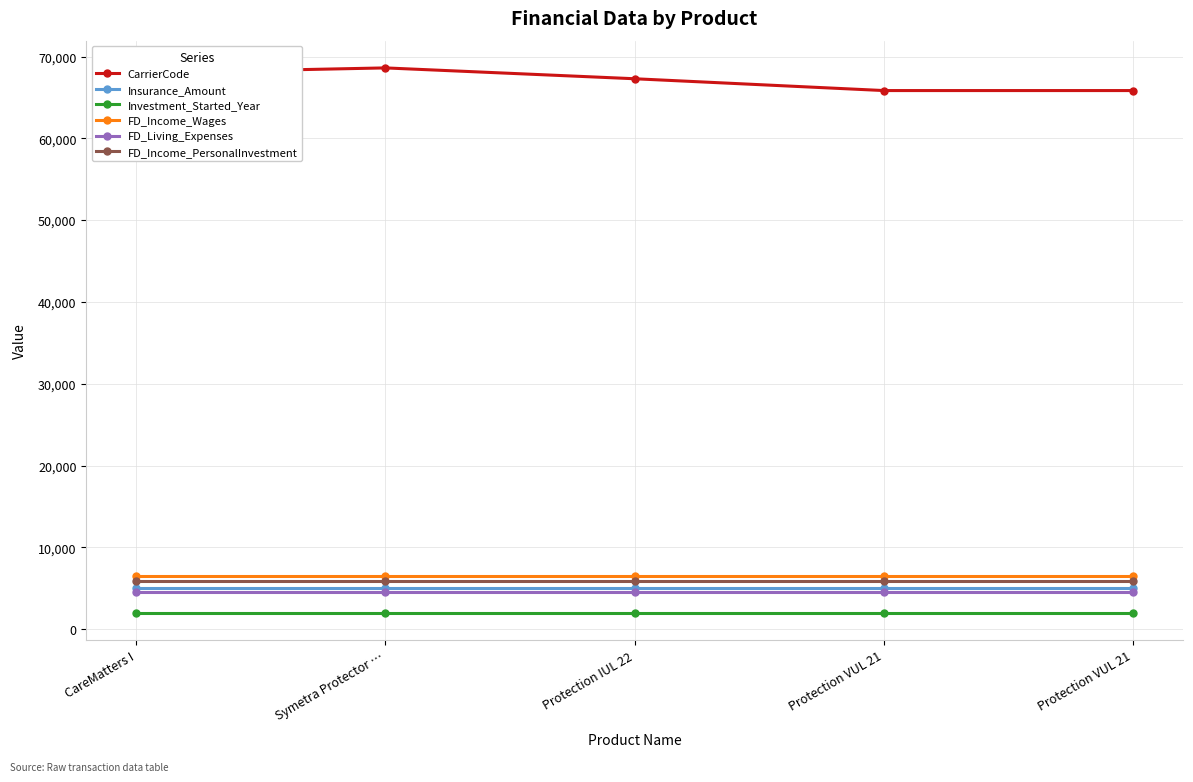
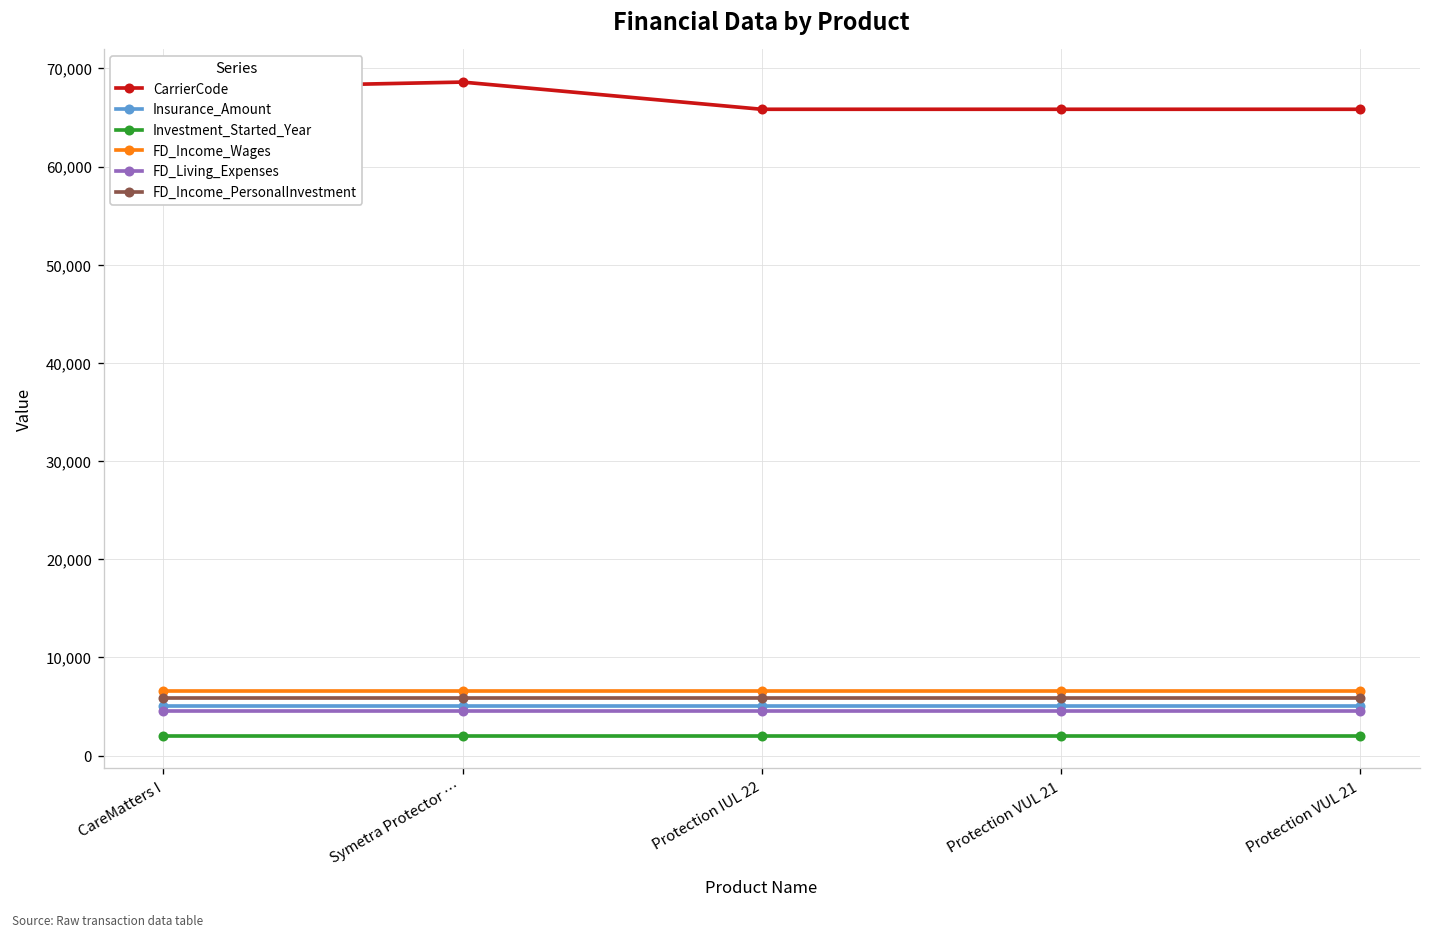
  {
    "CarrierCode": {
      "Symetra Protector …": "69,000",
-     "Protection IUL 22": "67,000"
+     "Protection IUL 22": "66,000"
    },
    "Insurance_Amount": {
      "CareMatters I": "5,000",
      "Symetra Protector …": "5,000",
      "Protection IUL 22": "5,000"
    },
    "Investment_Started_Year": {
      "CareMatters I": "2,000",
      "Symetra Protector …": "2,000",
      "Protection IUL 22": "2,000"
    },
    "FD_Income_Wages": {
      "CareMatters I": "7,000",
      "Symetra Protector …": "7,000",
      "Protection IUL 22": "7,000"
    },
    "FD_Living_Expenses": {
      "CareMatters I": "5,000",
      "Symetra Protector …": "5,000",
      "Protection IUL 22": "5,000"
    },
    "FD_Income_PersonalInvestment": {
      "CareMatters I": "6,000",
      "Symetra Protector …": "6,000",
      "Protection IUL 22": "6,000"
    }
  }
